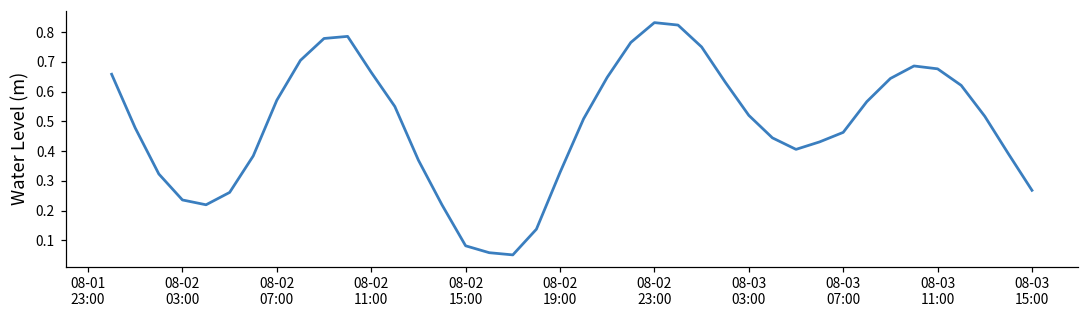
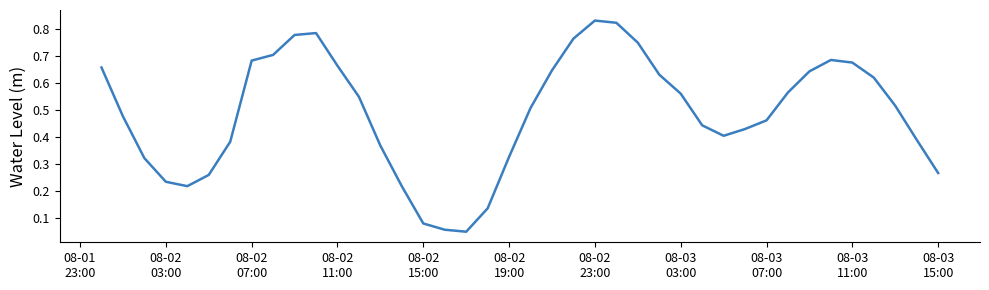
  {
    "08-02 03:00": 0.24,
-   "08-02 07:00": 0.57,
+   "08-02 07:00": 0.68,
    "08-02 11:00": 0.67,
    "08-02 15:00": 0.08,
    "08-02 19:00": 0.33,
    "08-02 23:00": 0.83,
-   "08-03 03:00": 0.52,
+   "08-03 03:00": 0.56,
    "08-03 07:00": 0.46,
    "08-03 11:00": 0.68,
    "08-03 15:00": 0.27
  }
